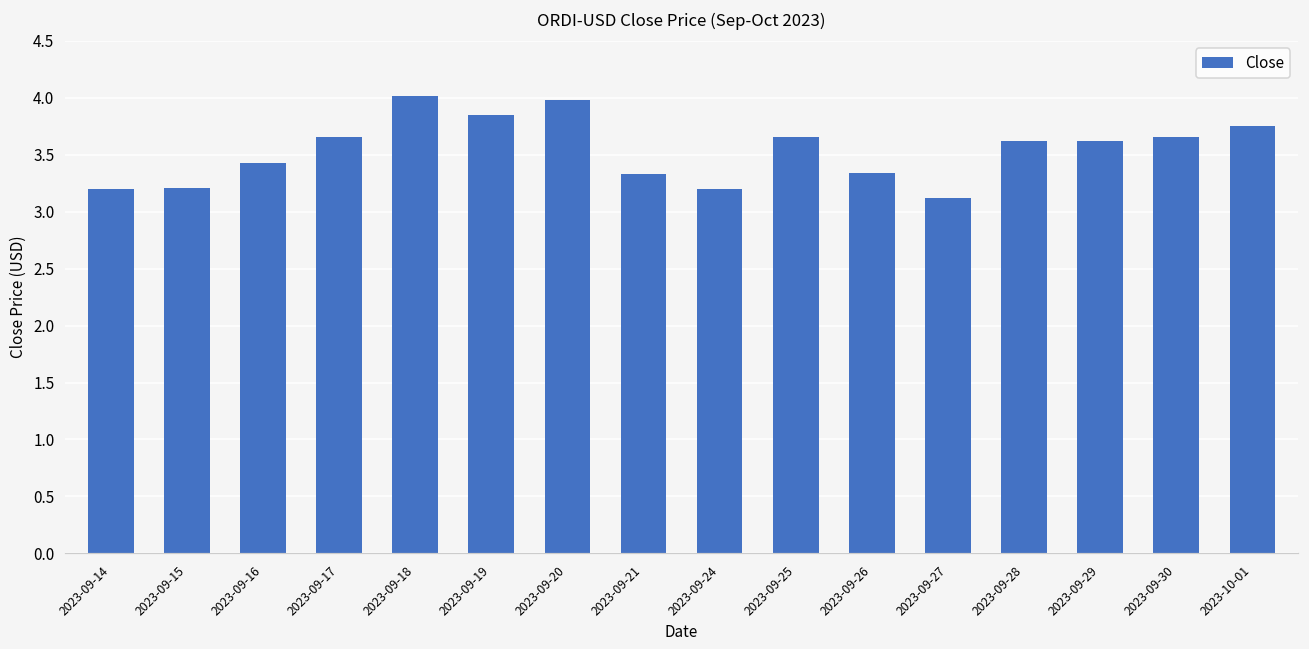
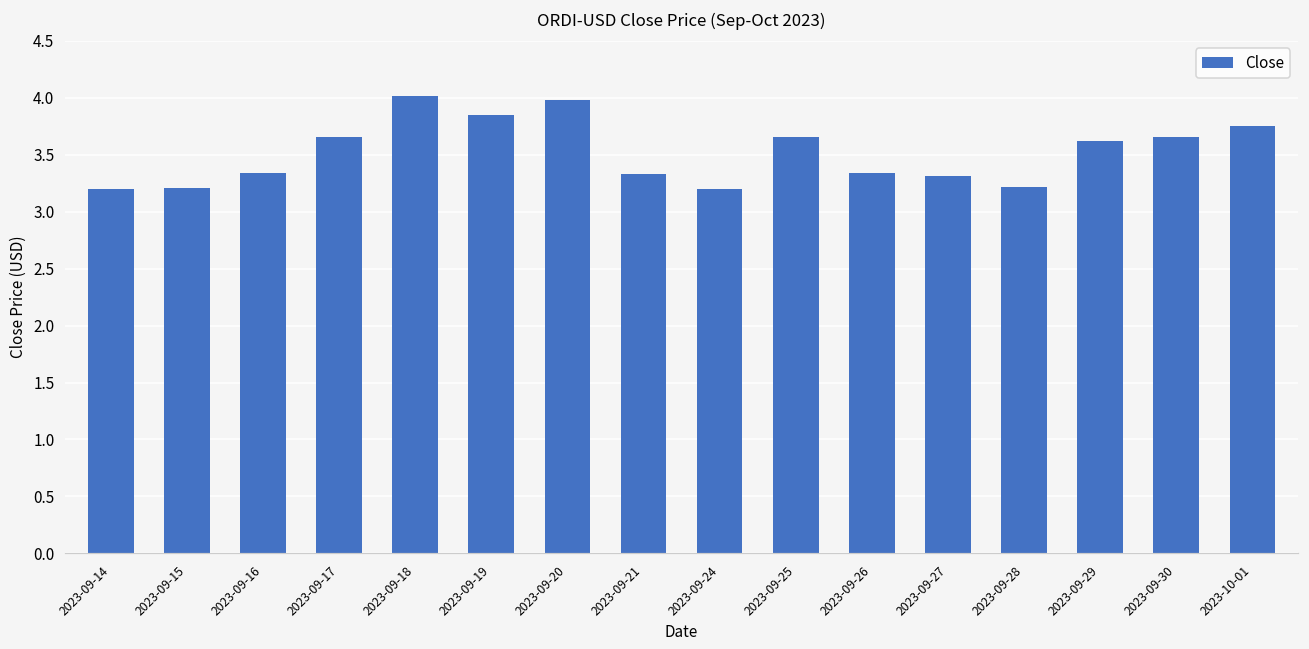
  {
    "2023-09-14": 3.20,
    "2023-09-15": 3.21,
-   "2023-09-16": 3.43,
+   "2023-09-16": 3.34,
    "2023-09-17": 3.66,
    "2023-09-18": 4.01,
    "2023-09-19": 3.85,
    "2023-09-20": 3.98,
    "2023-09-21": 3.33,
    "2023-09-24": 3.20,
    "2023-09-25": 3.66,
    "2023-09-26": 3.34,
-   "2023-09-27": 3.12,
-   "2023-09-28": 3.62,
+   "2023-09-27": 3.31,
+   "2023-09-28": 3.22,
    "2023-09-29": 3.62,
    "2023-09-30": 3.66,
    "2023-10-01": 3.75
  }
